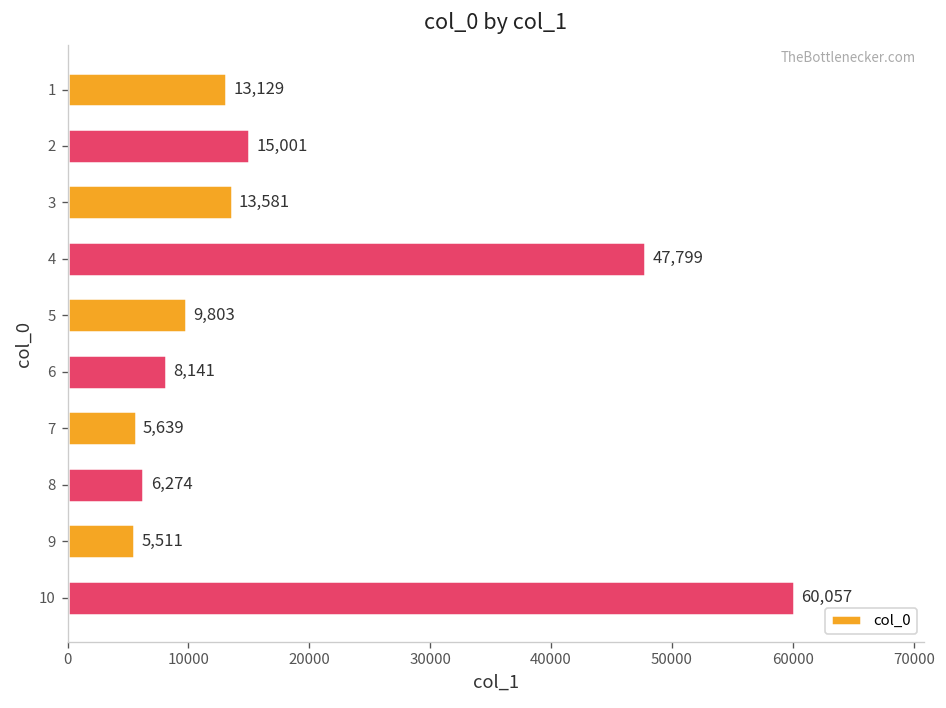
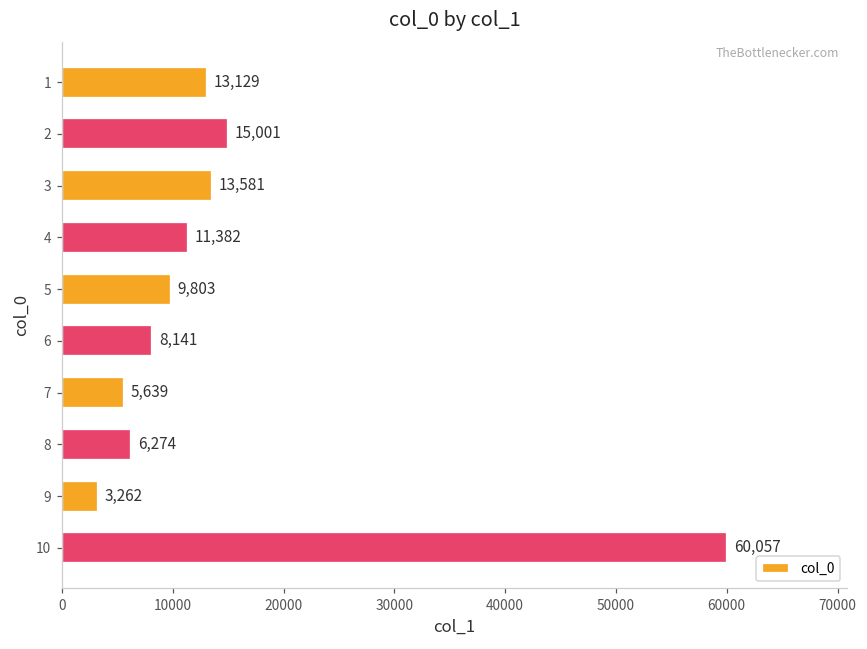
  {
    "1": "13,129",
    "2": "15,001",
    "3": "13,581",
-   "4": "47,799",
+   "4": "11,382",
    "5": "9,803",
    "6": "8,141",
    "7": "5,639",
    "8": "6,274",
-   "9": "5,511",
+   "9": "3,262",
    "10": "60,057"
  }
